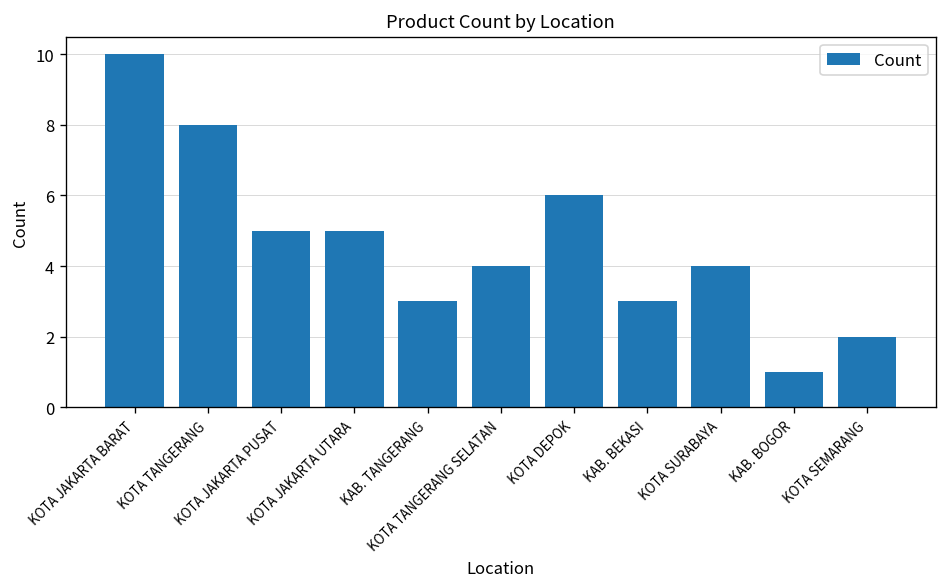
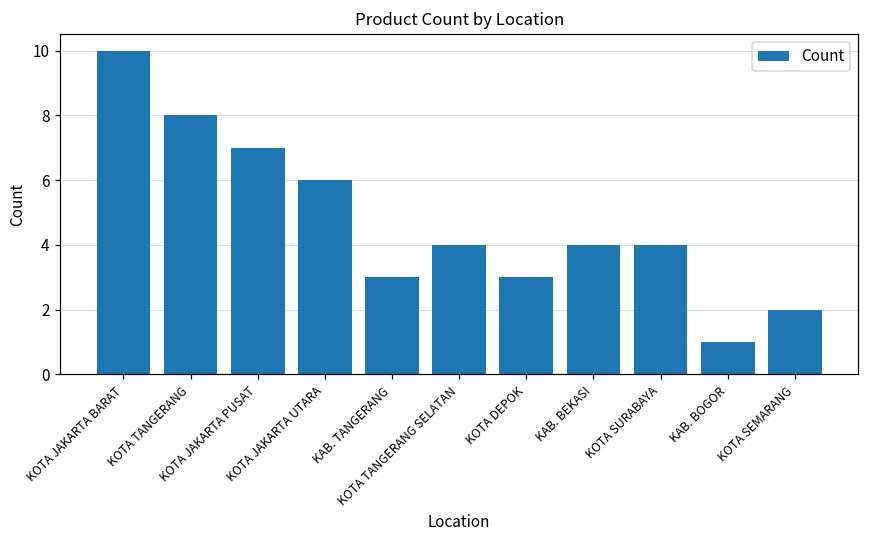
  {
    "KOTA JAKARTA BARAT": 10,
    "KOTA TANGERANG": 8,
-   "KOTA JAKARTA PUSAT": 5,
-   "KOTA JAKARTA UTARA": 5,
+   "KOTA JAKARTA PUSAT": 7,
+   "KOTA JAKARTA UTARA": 6,
    "KAB. TANGERANG": 3,
    "KOTA TANGERANG SELATAN": 4,
-   "KOTA DEPOK": 6,
-   "KAB. BEKASI": 3,
+   "KOTA DEPOK": 3,
+   "KAB. BEKASI": 4,
    "KOTA SURABAYA": 4,
    "KAB. BOGOR": 1,
    "KOTA SEMARANG": 2
  }
